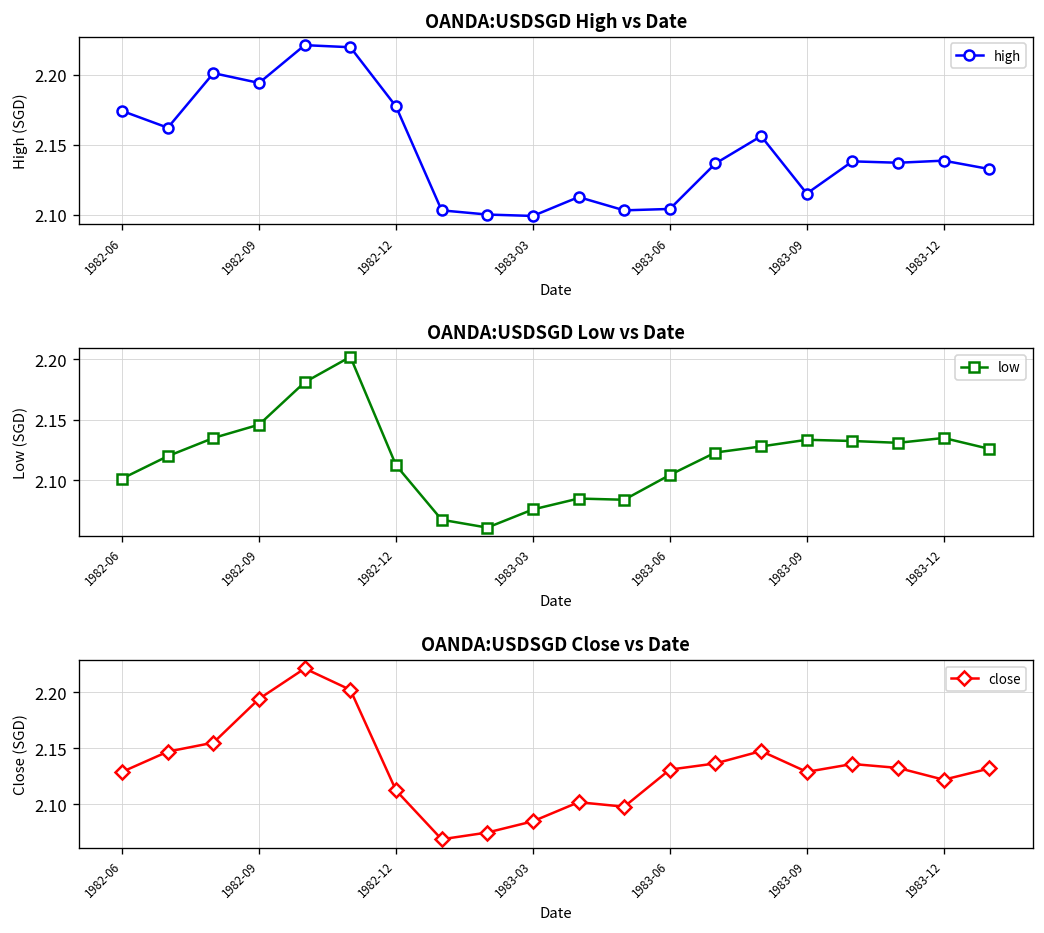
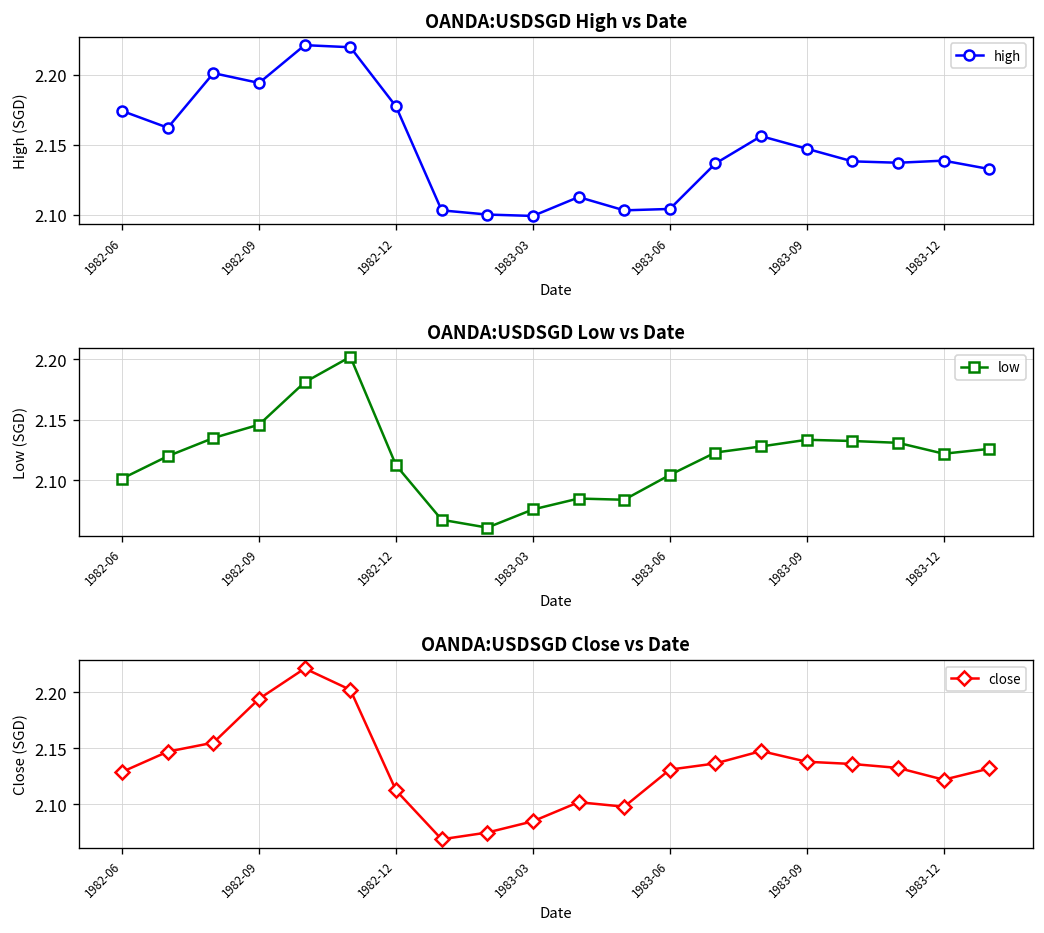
  {
    "OANDA:USDSGD High vs Date": {
      "1982-06": 2.174,
      "1982-09": 2.194,
      "1982-12": 2.177,
      "1983-03": 2.099,
      "1983-06": 2.104,
-     "1983-09": 2.115,
+     "1983-09": 2.147,
      "1983-12": 2.139
    },
    "OANDA:USDSGD Low vs Date": {
      "1982-06": 2.102,
      "1982-09": 2.146,
      "1982-12": 2.113,
      "1983-03": 2.076,
      "1983-06": 2.105,
      "1983-09": 2.134,
-     "1983-12": 2.135
+     "1983-12": 2.122
    },
    "OANDA:USDSGD Close vs Date": {
      "1982-06": 2.13,
      "1982-09": 2.19,
      "1982-12": 2.11,
      "1983-03": 2.09,
      "1983-06": 2.13,
-     "1983-09": 2.13,
+     "1983-09": 2.14,
      "1983-12": 2.12
    }
  }
